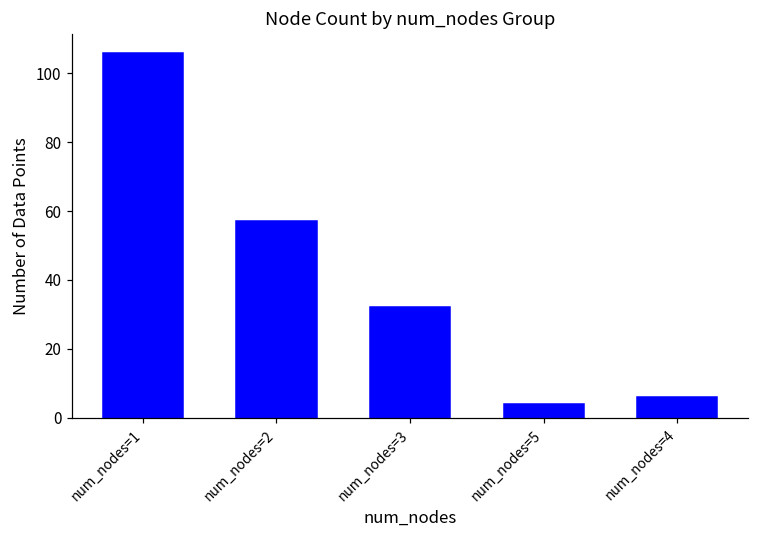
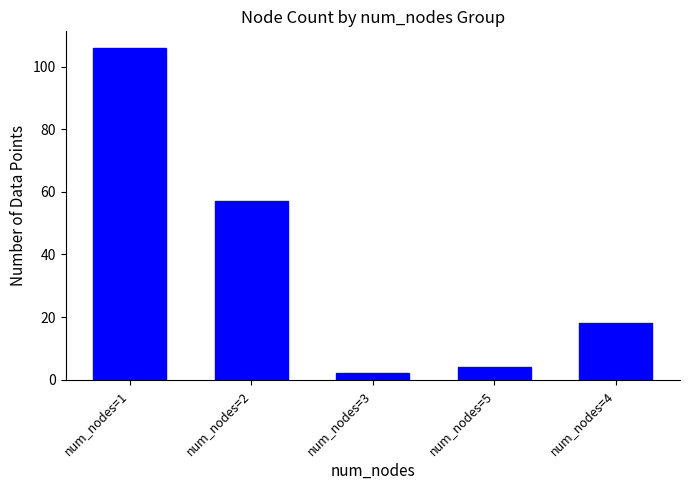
  {
    "num_nodes=1": 106,
    "num_nodes=2": 57,
-   "num_nodes=3": 32,
+   "num_nodes=3": 2,
    "num_nodes=5": 4,
-   "num_nodes=4": 6
+   "num_nodes=4": 18
  }
